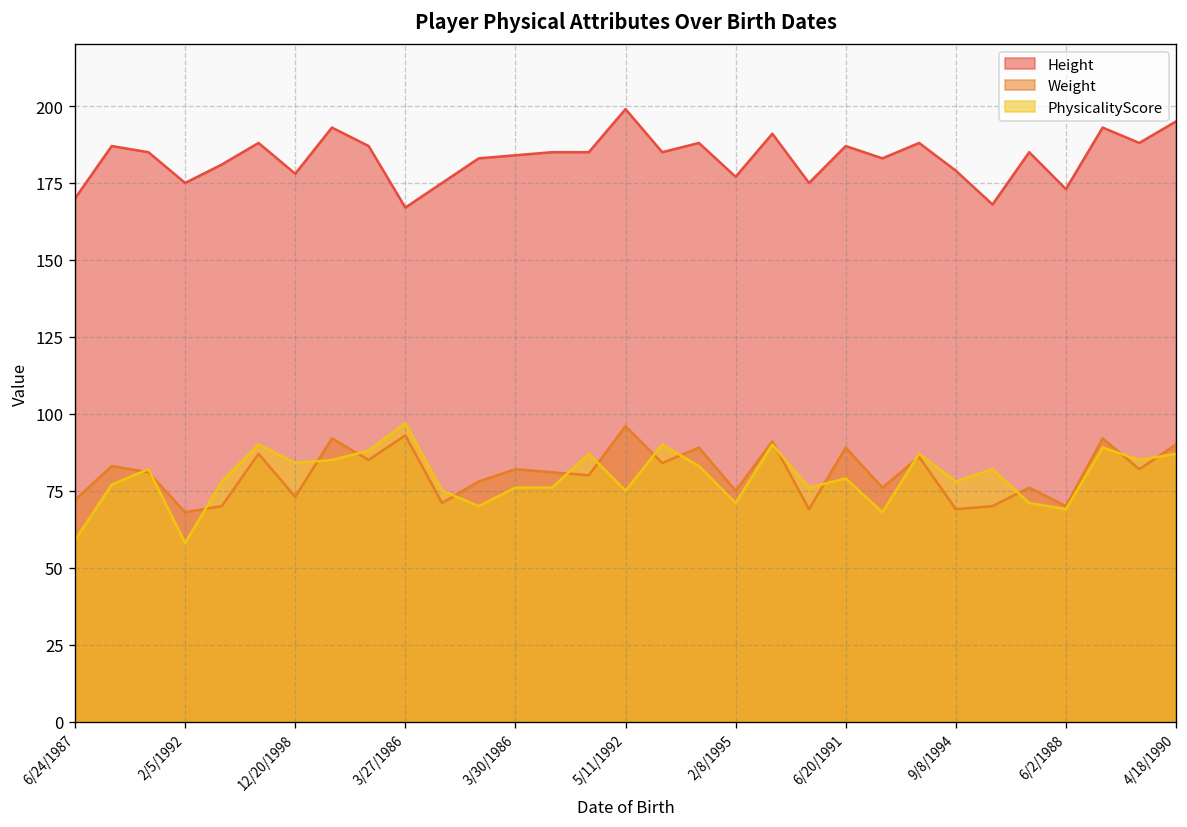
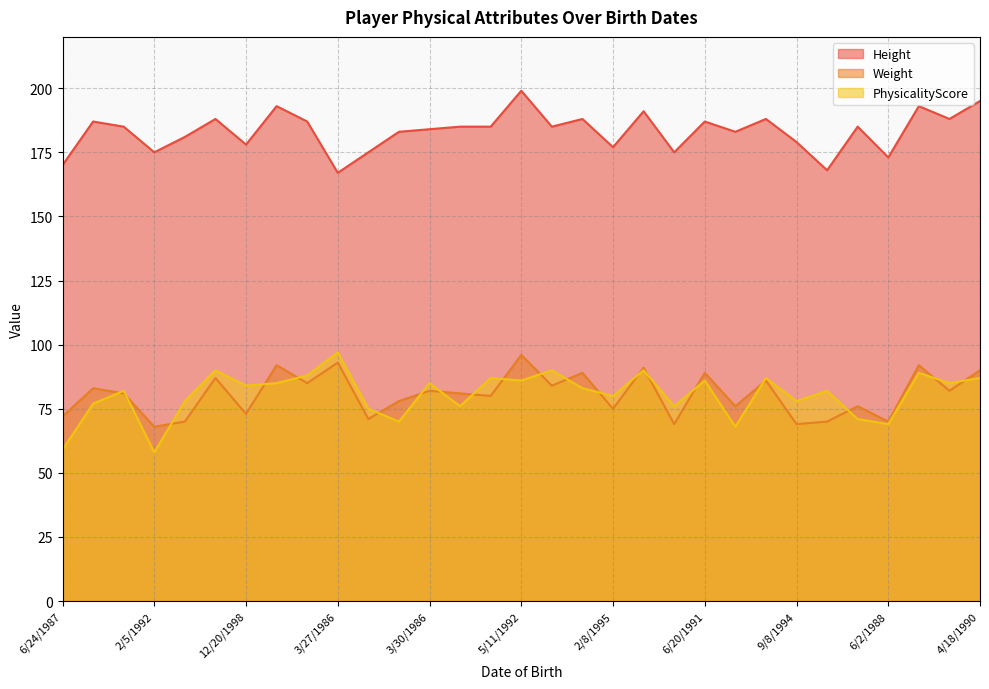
  {
    "PhysicalityScore": {
      "6/24/1987": 59,
      "2/5/1992": 58,
      "12/20/1998": 84,
      "3/27/1986": 97,
-     "3/30/1986": 76,
-     "5/11/1992": 75,
-     "2/8/1995": 71,
-     "6/20/1991": 79,
+     "3/30/1986": 85,
+     "5/11/1992": 86,
+     "2/8/1995": 80,
+     "6/20/1991": 86,
      "9/8/1994": 78,
      "4/18/1990": 87
    }
  }
